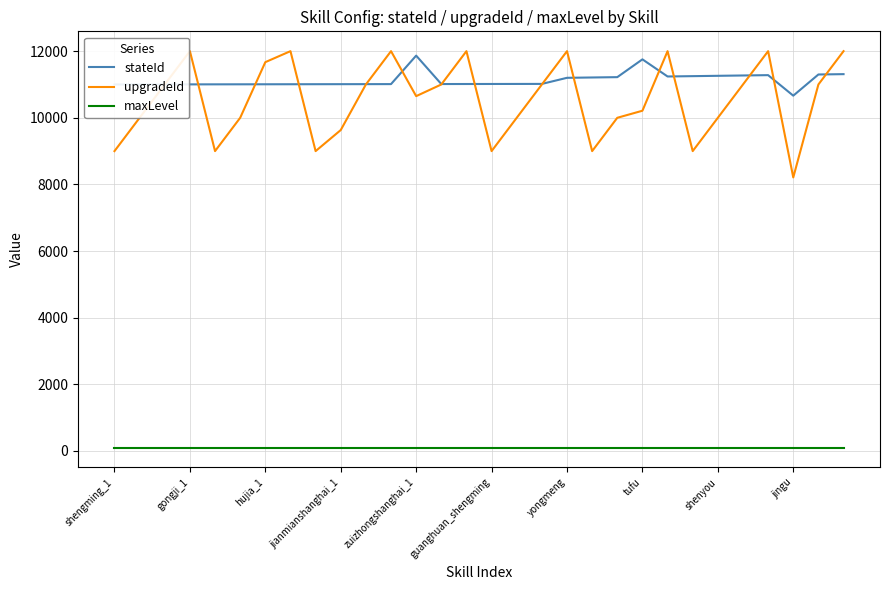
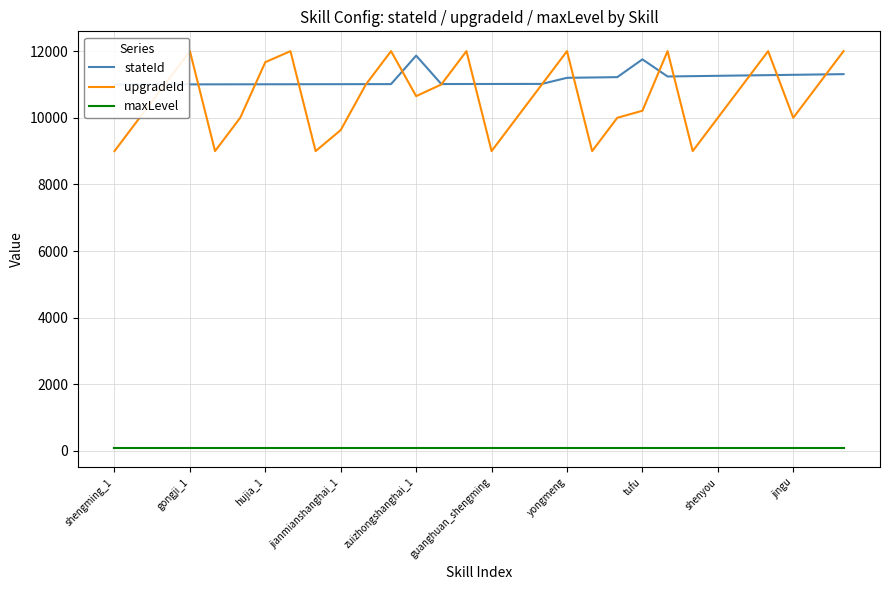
  {
    "stateId": {
      "gongji_1": 11000,
      "hujia_1": 11000,
      "jianmianshanghai_1": 11000,
      "zuizhongshanghai_1": 11900,
      "guanghuan_shengming": 11000,
      "yongmeng": 11200,
      "tufu": 11800,
      "shenyou": 11300,
-     "jingu": 10700
+     "jingu": 11300
    },
    "upgradeId": {
      "shengming_1": 9000,
      "gongji_1": 12000,
      "hujia_1": 11700,
      "jianmianshanghai_1": 9600,
      "zuizhongshanghai_1": 10700,
      "guanghuan_shengming": 9000,
      "yongmeng": 12000,
      "tufu": 10200,
      "shenyou": 10000,
-     "jingu": 8200
+     "jingu": 10000
    },
    "maxLevel": {
      "shengming_1": 100,
      "gongji_1": 100,
      "hujia_1": 100,
      "jianmianshanghai_1": 100,
      "zuizhongshanghai_1": 100,
      "guanghuan_shengming": 100,
      "yongmeng": 100,
      "tufu": 100,
      "shenyou": 100,
      "jingu": 100
    }
  }
